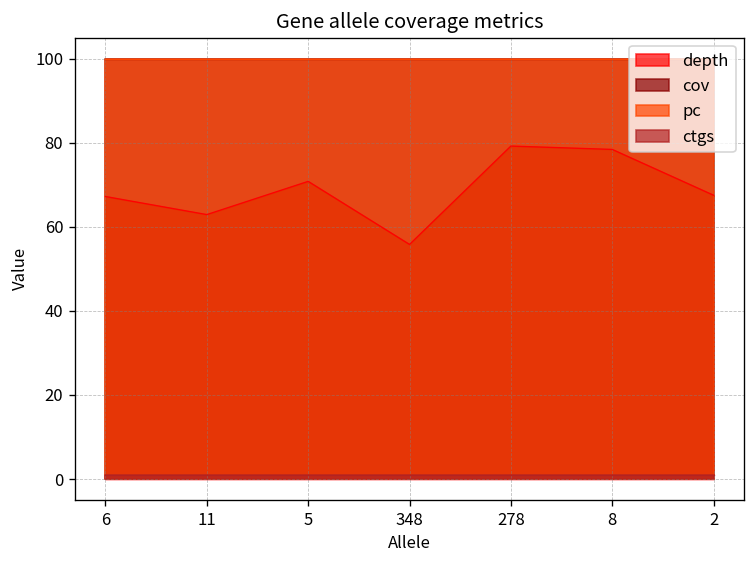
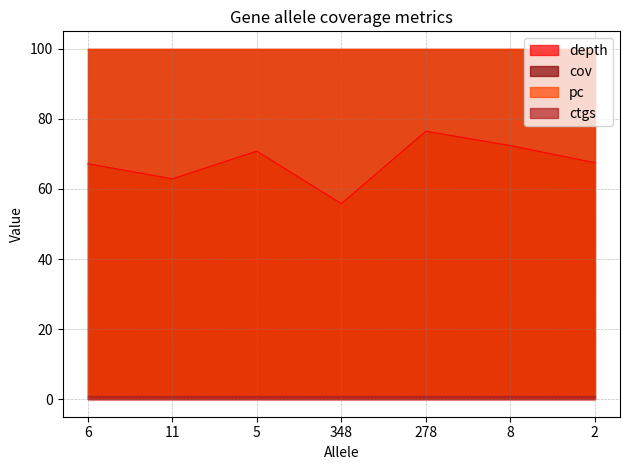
  {
    "depth": {
      "6": 67,
      "11": 63,
      "5": 71,
      "348": 56,
-     "278": 79,
-     "8": 78,
+     "278": 77,
+     "8": 72,
      "2": 68
    },
    "pc": {
      "6": 100,
      "11": 100,
      "5": 100,
      "348": 100,
      "278": 100,
      "8": 100
    },
    "ctgs": {
      "6": 1,
      "11": 1,
      "5": 1,
      "348": 1,
      "278": 1,
      "8": 1,
      "2": 1
    }
  }
